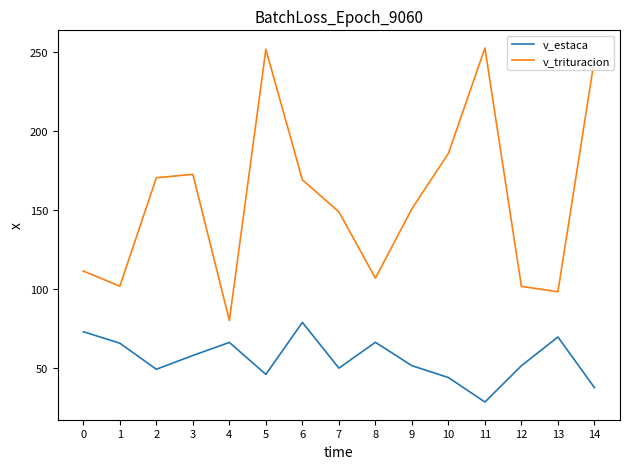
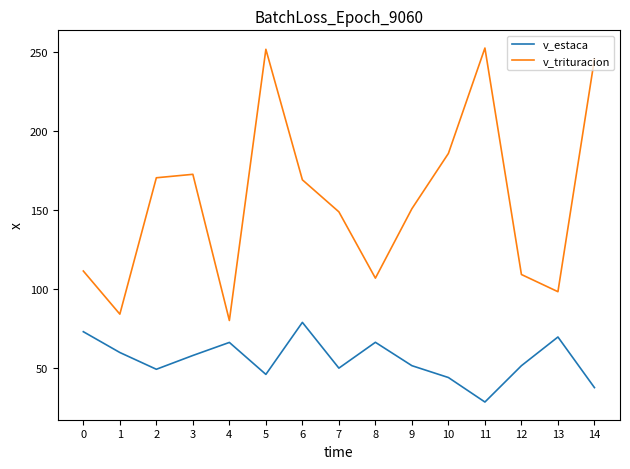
  {
    "v_estaca": {
      "0": 73,
-     "1": 65,
+     "1": 60,
      "2": 49,
      "3": 58,
      "4": 66,
      "5": 46,
      "6": 79,
      "7": 50,
      "8": 66,
      "9": 51,
      "10": 44,
      "11": 28,
      "12": 51,
      "13": 69,
      "14": 37
    },
    "v_trituracion": {
      "0": 111,
-     "1": 102,
+     "1": 84,
      "2": 170,
      "3": 172,
      "4": 80,
      "5": 252,
      "6": 169,
      "7": 149,
      "8": 107,
      "9": 151,
      "10": 186,
      "11": 252,
-     "12": 101,
+     "12": 109,
      "13": 98
    }
  }
